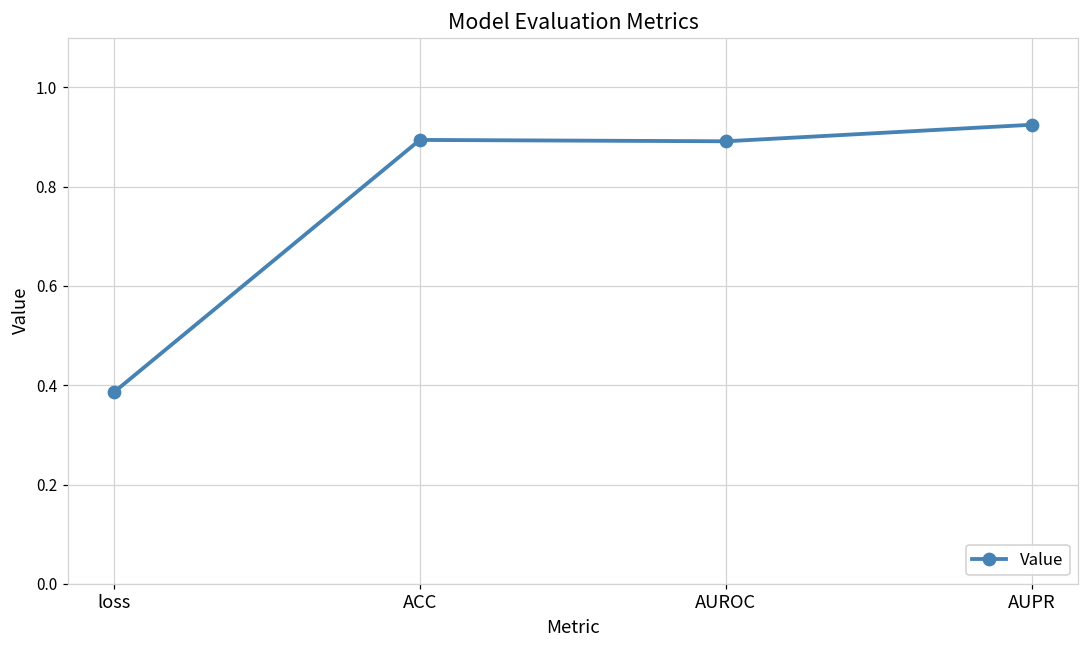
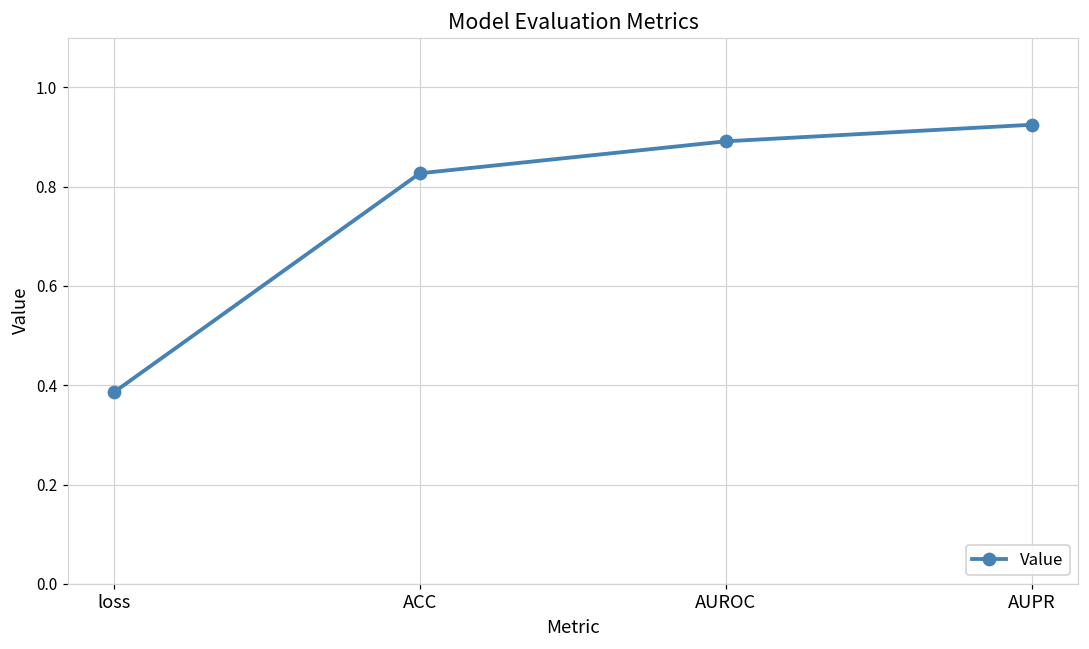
  {
    "loss": 0.39,
-   "ACC": 0.89,
+   "ACC": 0.83,
    "AUROC": 0.89,
    "AUPR": 0.92
  }
